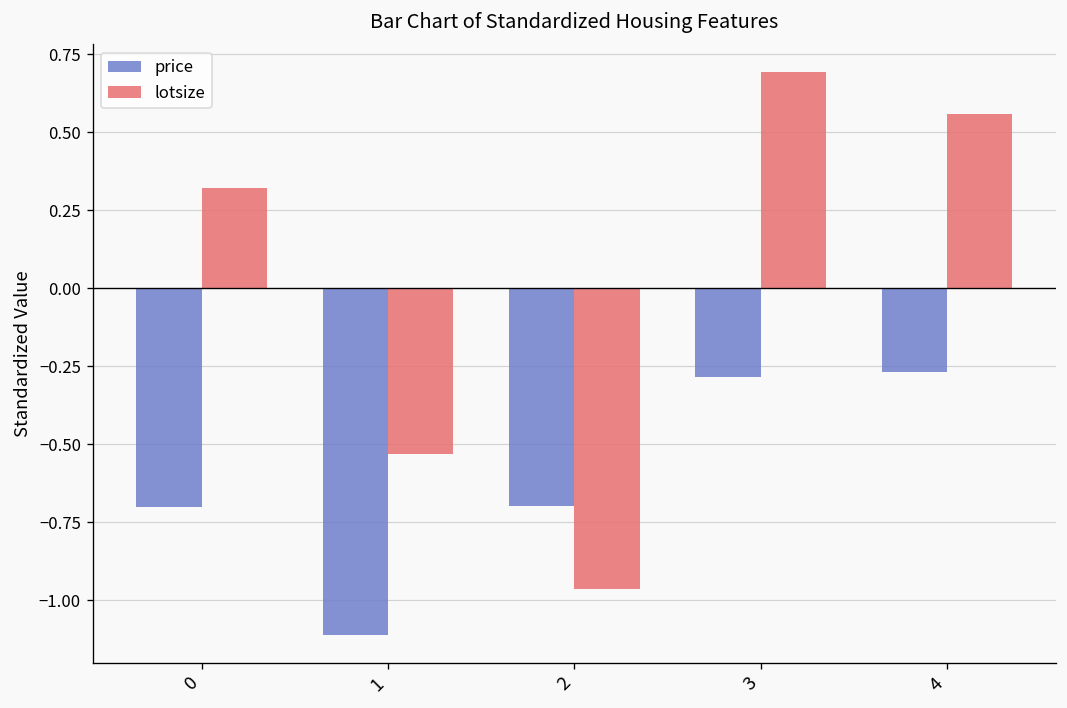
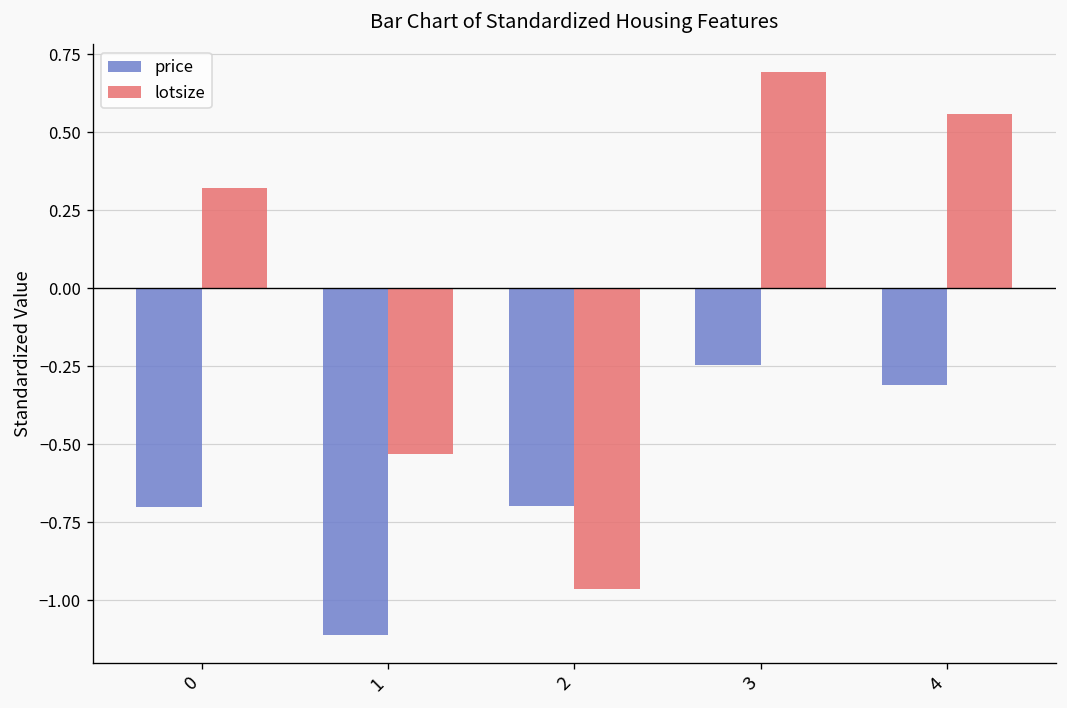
  {
    "price": {
      "0": -0.70,
      "1": -1.11,
      "2": -0.70,
-     "3": -0.29,
-     "4": -0.27
+     "3": -0.24,
+     "4": -0.31
    },
    "lotsize": {
      "0": 0.32,
      "1": -0.53,
      "2": -0.96,
      "3": 0.69,
      "4": 0.56
    }
  }
